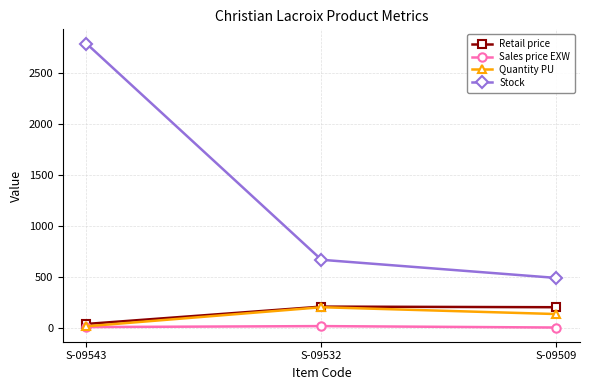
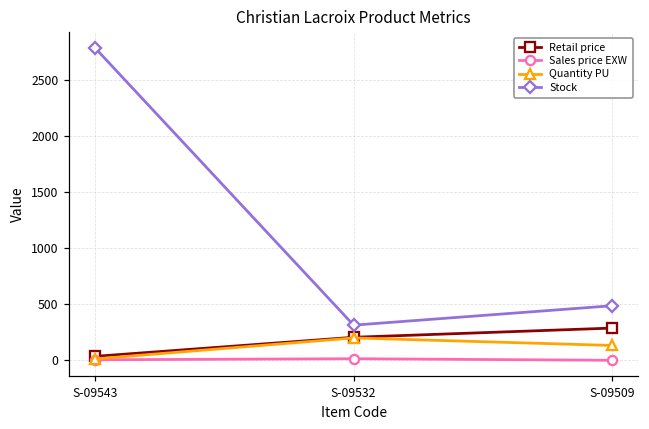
  {
    "Retail price": {
-     "S-09509": 200
+     "S-09509": 290
    },
    "Sales price EXW": {
      "S-09532": 10,
      "S-09509": 0
    },
    "Quantity PU": {
      "S-09509": 130
    },
    "Stock": {
      "S-09543": 2780,
-     "S-09532": 660,
+     "S-09532": 310,
      "S-09509": 490
    }
  }
